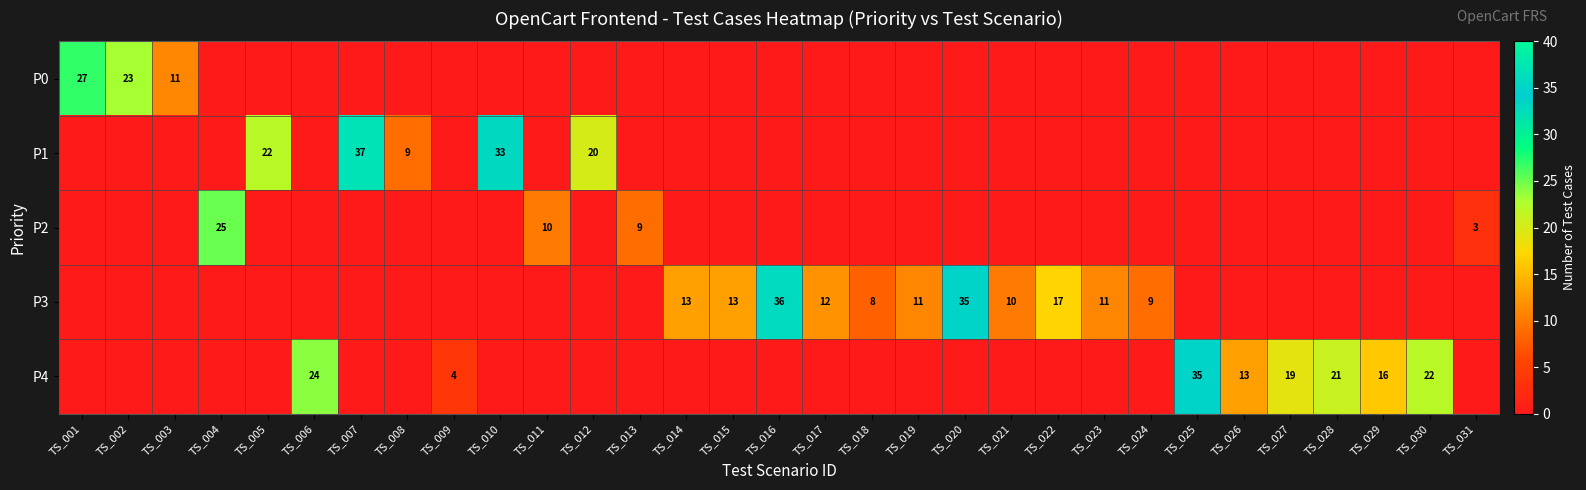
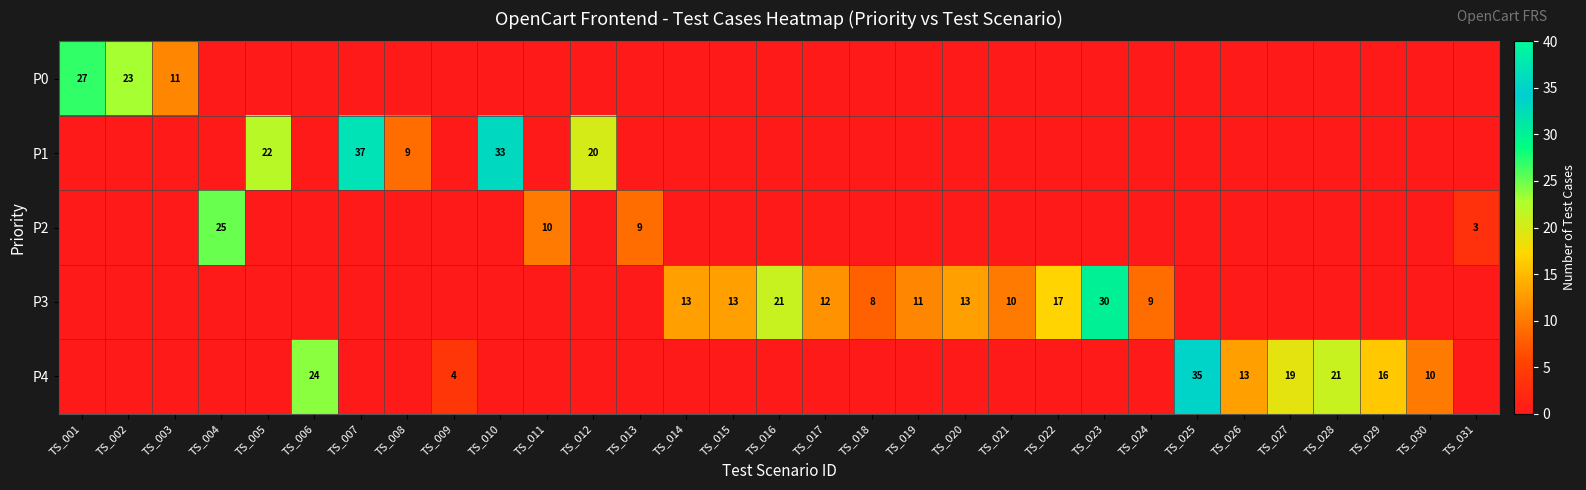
  {
    "P0": {
      "TS_001": 27,
      "TS_002": 23,
      "TS_003": 11
    },
    "P1": {
      "TS_005": 22,
      "TS_007": 37,
      "TS_008": 9,
      "TS_010": 33,
      "TS_012": 20
    },
    "P2": {
      "TS_004": 25,
      "TS_011": 10,
      "TS_013": 9,
      "TS_031": 3
    },
    "P3": {
      "TS_014": 13,
      "TS_015": 13,
-     "TS_016": 36,
+     "TS_016": 21,
      "TS_017": 12,
      "TS_018": 8,
      "TS_019": 11,
-     "TS_020": 35,
+     "TS_020": 13,
      "TS_021": 10,
      "TS_022": 17,
-     "TS_023": 11,
+     "TS_023": 30,
      "TS_024": 9
    },
    "P4": {
      "TS_006": 24,
      "TS_009": 4,
      "TS_025": 35,
      "TS_026": 13,
      "TS_027": 19,
      "TS_028": 21,
      "TS_029": 16,
-     "TS_030": 22
+     "TS_030": 10
    }
  }
